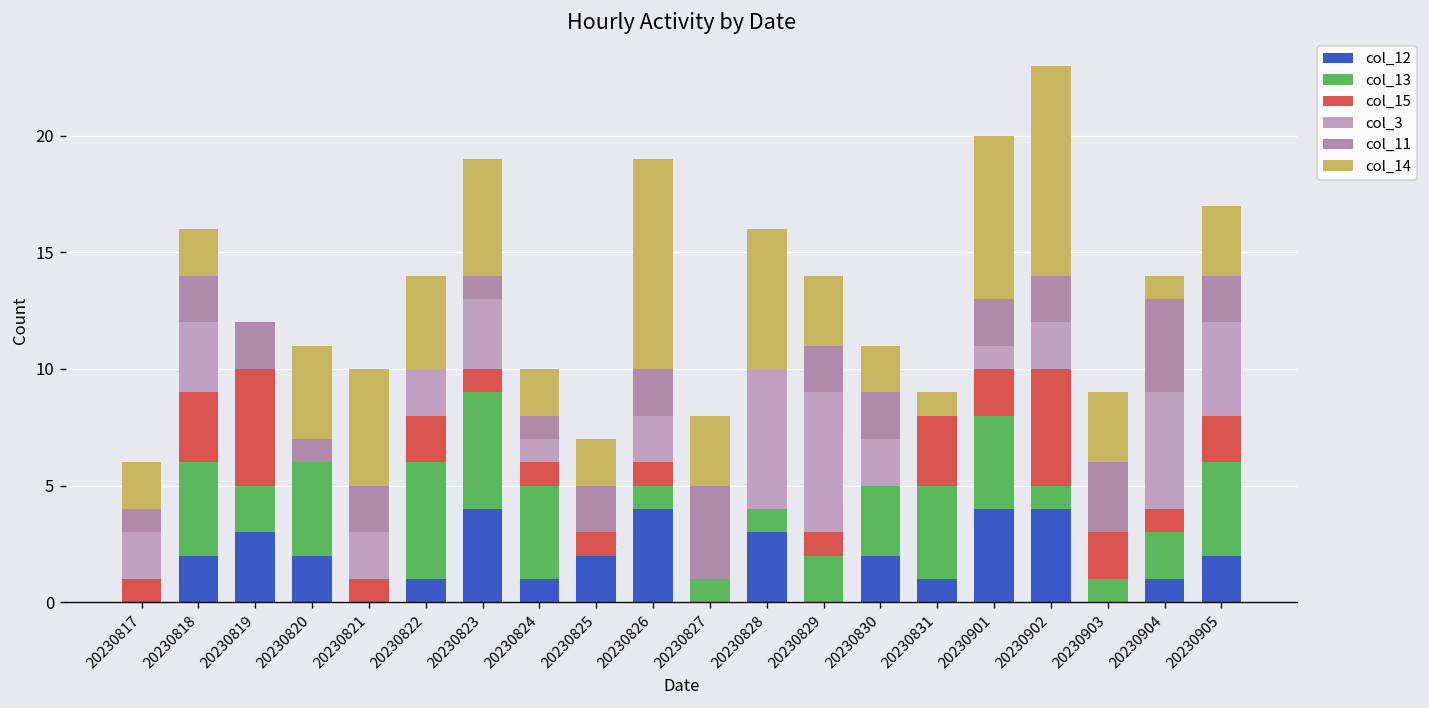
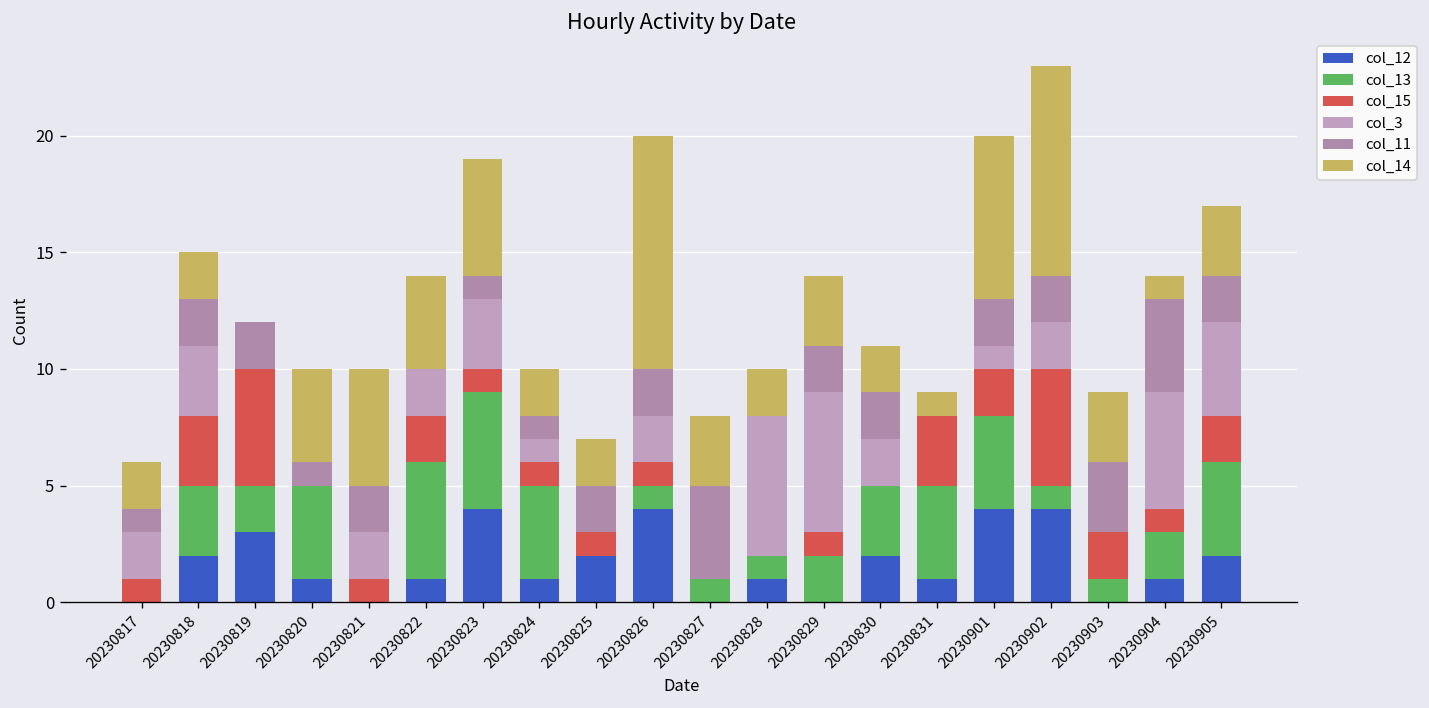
  {
    "col_12": {
      "20230817": 0,
      "20230818": 2,
      "20230819": 3,
-     "20230820": 2,
+     "20230820": 1,
      "20230821": 0,
      "20230822": 1,
      "20230823": 4,
      "20230824": 1,
      "20230825": 2,
      "20230826": 4,
      "20230827": 0,
-     "20230828": 3,
+     "20230828": 1,
      "20230829": 0,
      "20230830": 2,
      "20230831": 1,
      "20230901": 4,
      "20230902": 4,
      "20230903": 0,
      "20230904": 1,
      "20230905": 2
    },
    "col_13": {
      "20230817": 0,
-     "20230818": 4,
+     "20230818": 3,
      "20230819": 2,
      "20230820": 4,
      "20230821": 0,
      "20230822": 5,
      "20230823": 5,
      "20230824": 4,
      "20230825": 0,
      "20230826": 1,
      "20230827": 1,
      "20230828": 1,
      "20230829": 2,
      "20230830": 3,
      "20230831": 4,
      "20230901": 4,
      "20230902": 1,
      "20230903": 1,
      "20230904": 2,
      "20230905": 4
    },
    "col_15": {
      "20230817": 1,
      "20230818": 3,
      "20230819": 5,
      "20230820": 0,
      "20230821": 1,
      "20230822": 2,
      "20230823": 1,
      "20230824": 1,
      "20230825": 1,
      "20230826": 1,
      "20230827": 0,
      "20230828": 0,
      "20230829": 1,
      "20230830": 0,
      "20230831": 3,
      "20230901": 2,
      "20230902": 5,
      "20230903": 2,
      "20230904": 1,
      "20230905": 2
    },
    "col_14": {
      "20230817": 2,
      "20230818": 2,
      "20230819": 0,
      "20230820": 4,
      "20230821": 5,
      "20230822": 4,
      "20230823": 5,
      "20230824": 2,
      "20230825": 2,
-     "20230826": 9,
+     "20230826": 10,
      "20230827": 3,
-     "20230828": 6,
+     "20230828": 2,
      "20230829": 3,
      "20230830": 2,
      "20230831": 1,
      "20230901": 7,
      "20230902": 9,
      "20230903": 3,
      "20230904": 1,
      "20230905": 3
    }
  }
